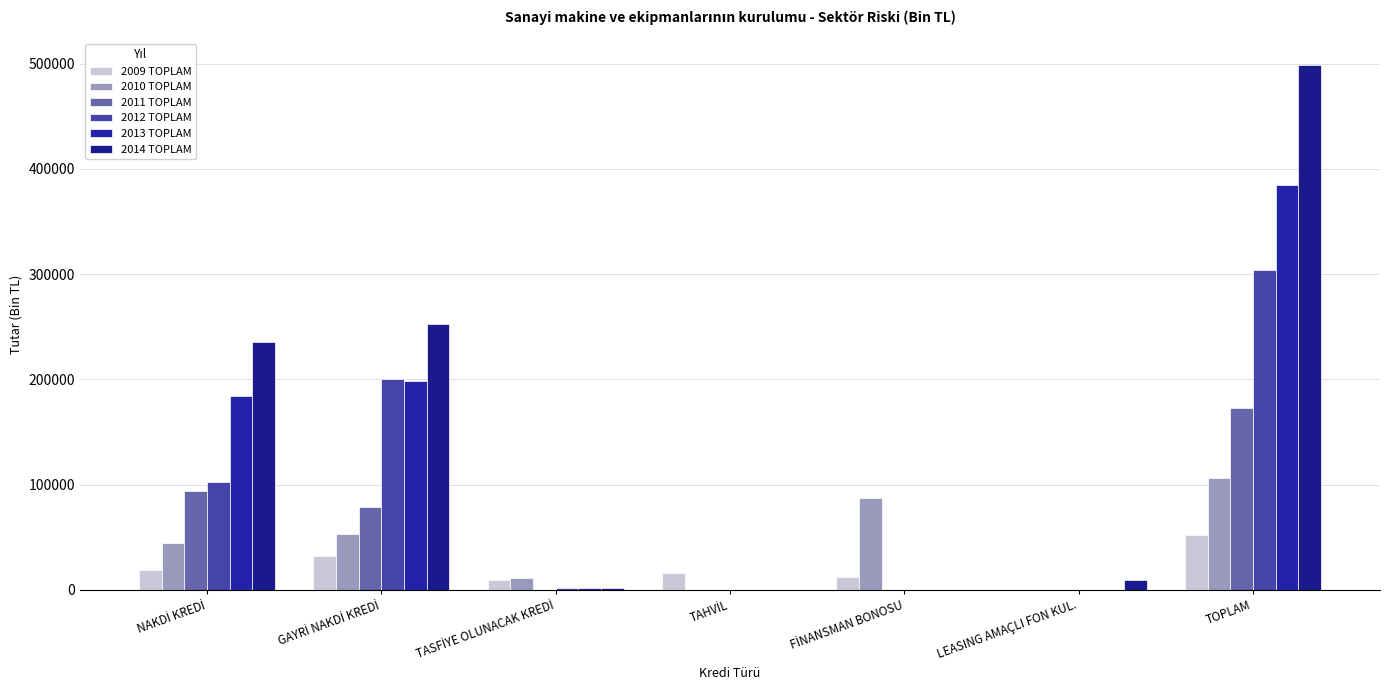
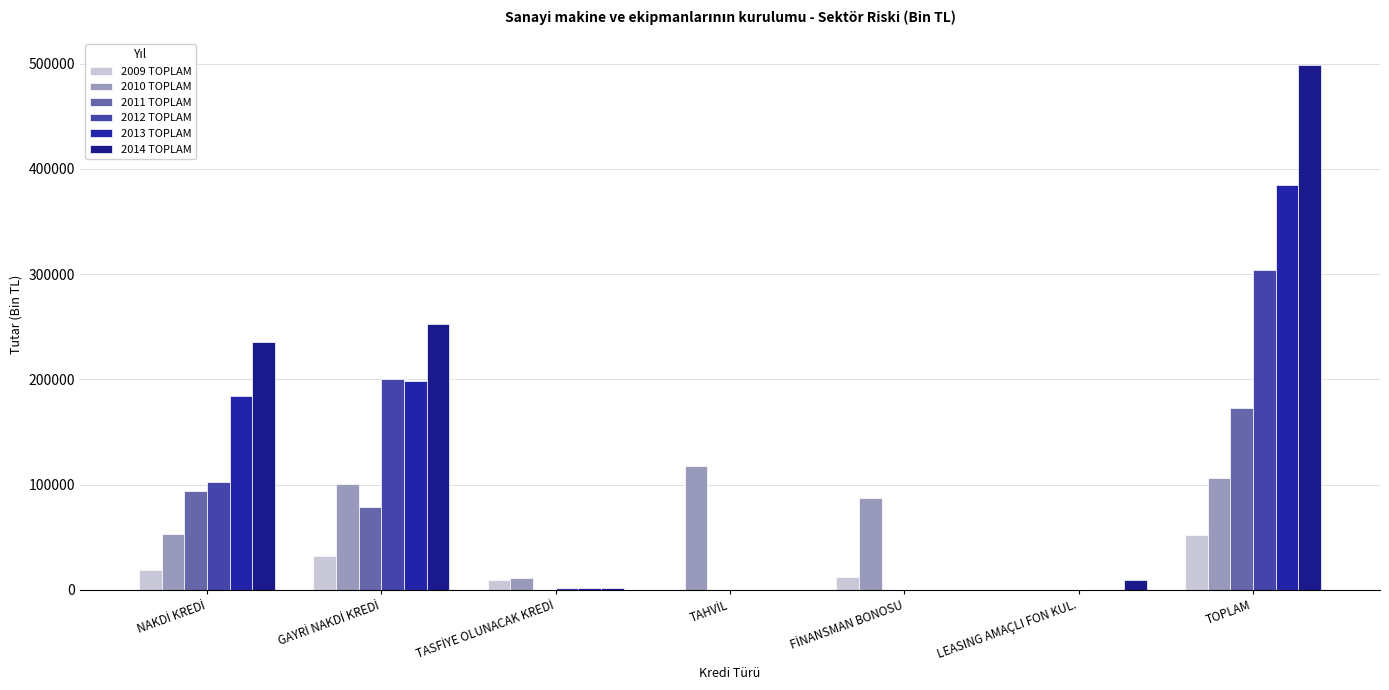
  {
    "2009 TOPLAM": {
      "NAKDİ KREDİ": 19000,
      "GAYRİ NAKDİ KREDİ": 33000,
      "TASFİYE OLUNACAK KREDİ": 9000,
-     "TAHVİL": 16000,
+     "TAHVİL": 0,
      "FİNANSMAN BONOSU": 13000,
      "LEASING AMAÇLI FON KUL.": 0,
      "TOPLAM": 52000
    },
    "2010 TOPLAM": {
-     "NAKDİ KREDİ": 44000,
-     "GAYRİ NAKDİ KREDİ": 53000,
+     "NAKDİ KREDİ": 53000,
+     "GAYRİ NAKDİ KREDİ": 101000,
      "TASFİYE OLUNACAK KREDİ": 11000,
-     "TAHVİL": 0,
+     "TAHVİL": 118000,
      "FİNANSMAN BONOSU": 88000,
      "LEASING AMAÇLI FON KUL.": 0,
      "TOPLAM": 106000
    }
  }
